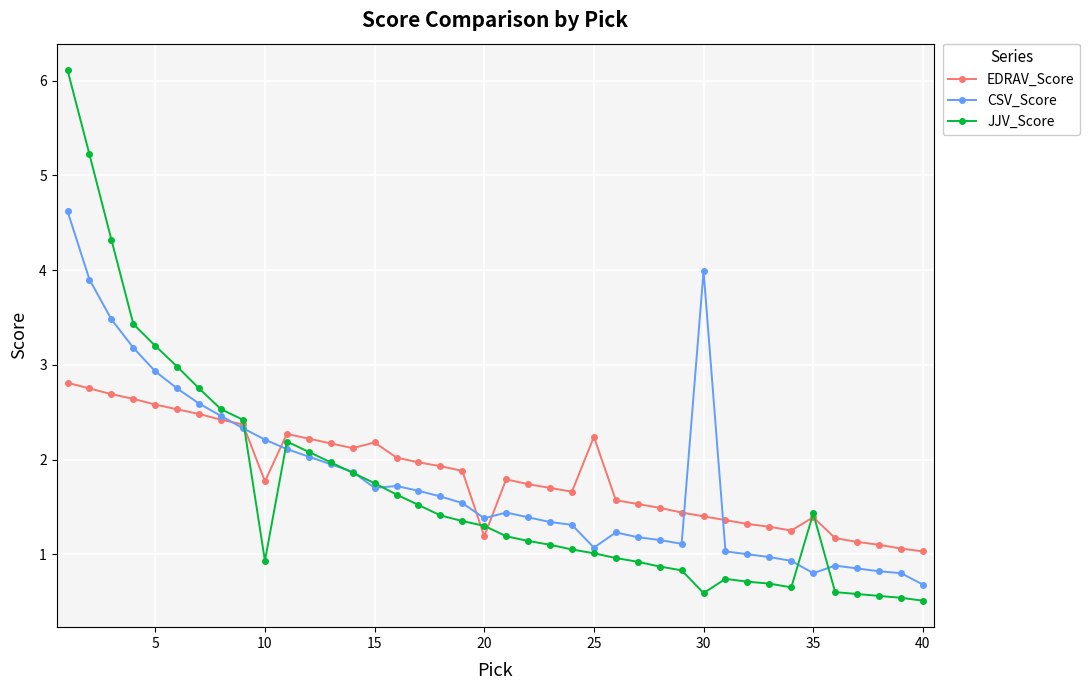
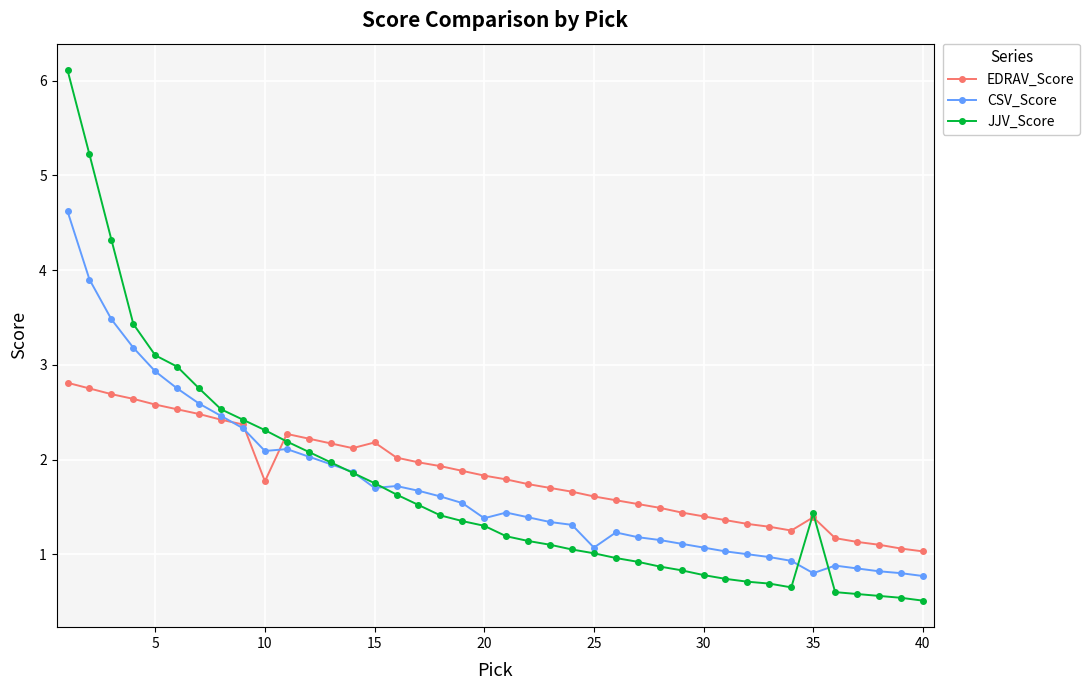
  {
    "EDRAV_Score": {
      "5": 2.6,
      "10": 1.8,
      "15": 2.2,
-     "20": 1.2,
-     "25": 2.2,
+     "20": 1.8,
+     "25": 1.6,
      "30": 1.4,
      "35": 1.4,
      "40": 1.0
    },
    "CSV_Score": {
      "5": 2.9,
-     "10": 2.2,
+     "10": 2.1,
      "15": 1.7,
      "20": 1.4,
      "25": 1.1,
-     "30": 4.0,
+     "30": 1.1,
      "35": 0.8,
-     "40": 0.7
+     "40": 0.8
    },
    "JJV_Score": {
-     "5": 3.2,
-     "10": 0.9,
+     "5": 3.1,
+     "10": 2.3,
      "15": 1.8,
      "20": 1.3,
      "25": 1.0,
-     "30": 0.6,
+     "30": 0.8,
      "35": 1.4,
      "40": 0.5
    }
  }
